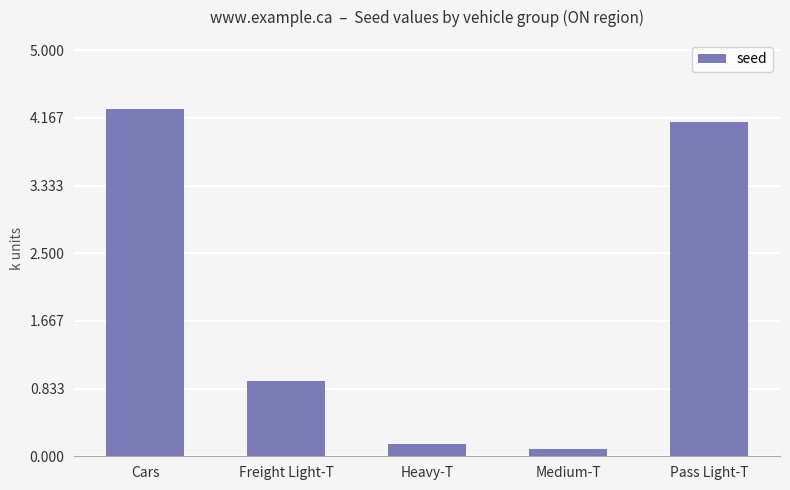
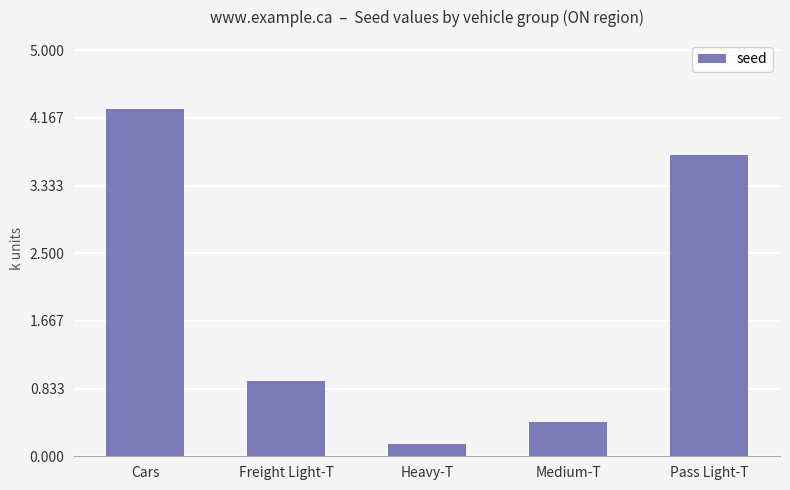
  {
    "Cars": 4.3,
    "Freight Light-T": 0.9,
    "Heavy-T": 0.2,
-   "Medium-T": 0.1,
-   "Pass Light-T": 4.1
+   "Medium-T": 0.4,
+   "Pass Light-T": 3.7
  }
